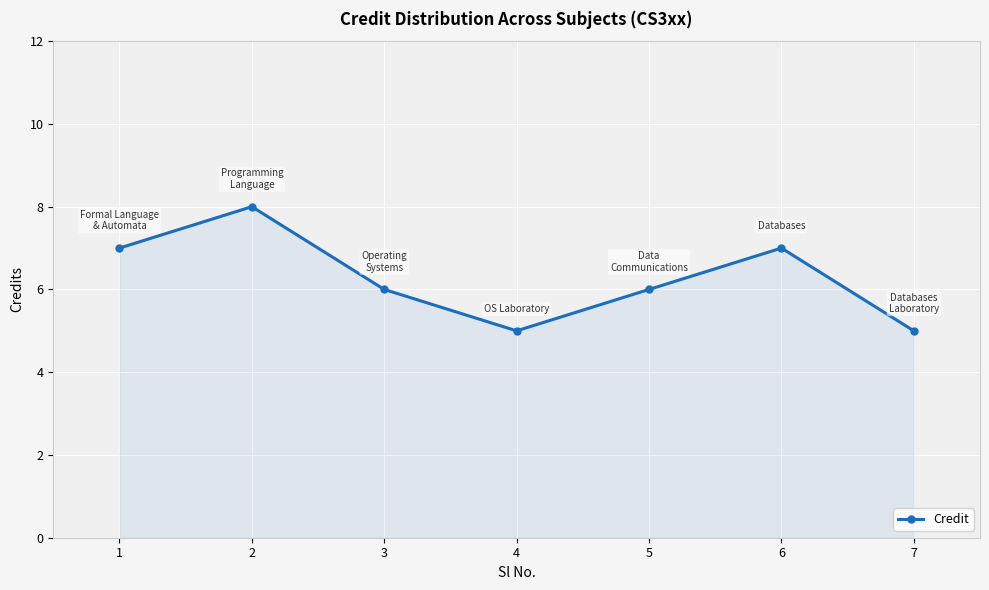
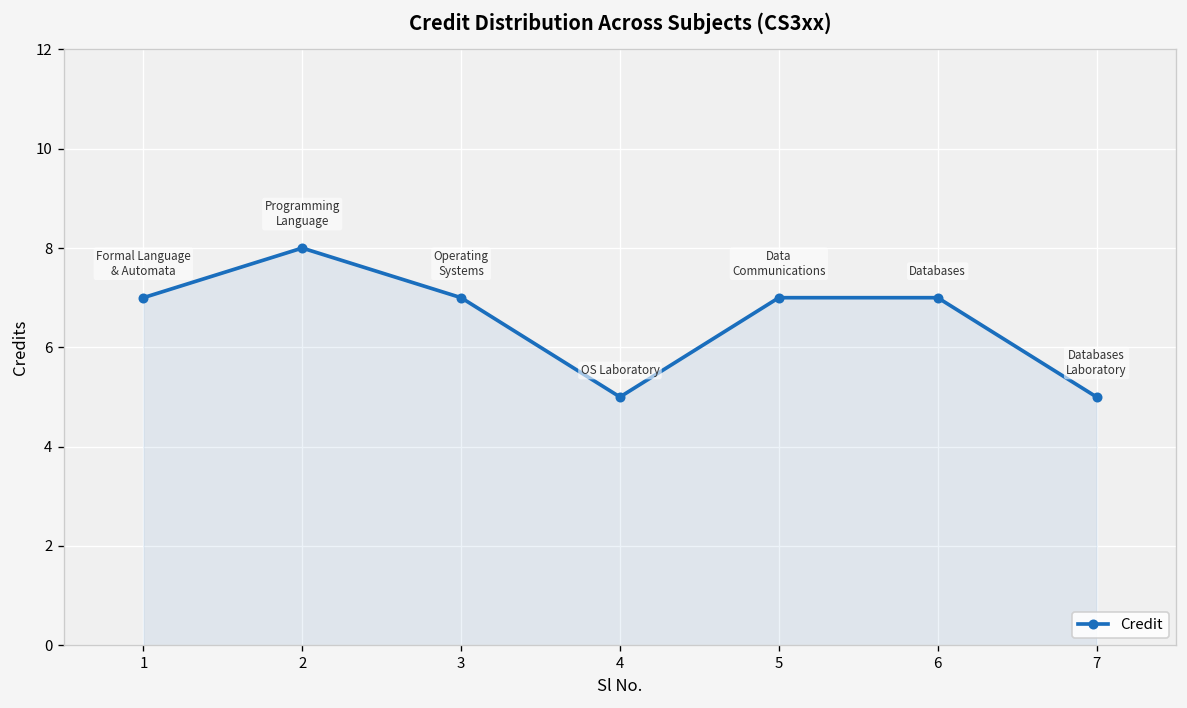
  {
    "1": 7,
    "2": 8,
-   "3": 6,
+   "3": 7,
    "4": 5,
-   "5": 6,
+   "5": 7,
    "6": 7,
    "7": 5
  }
